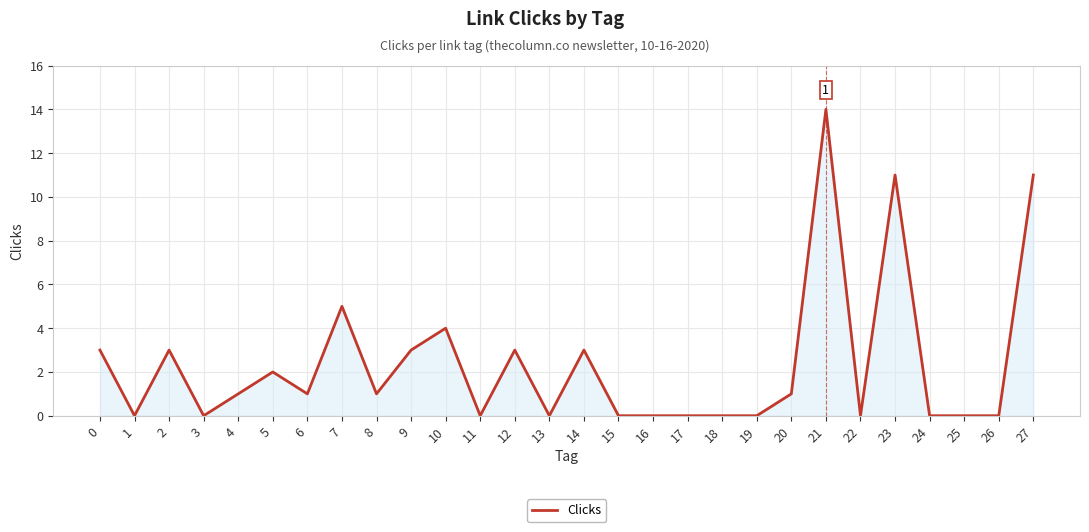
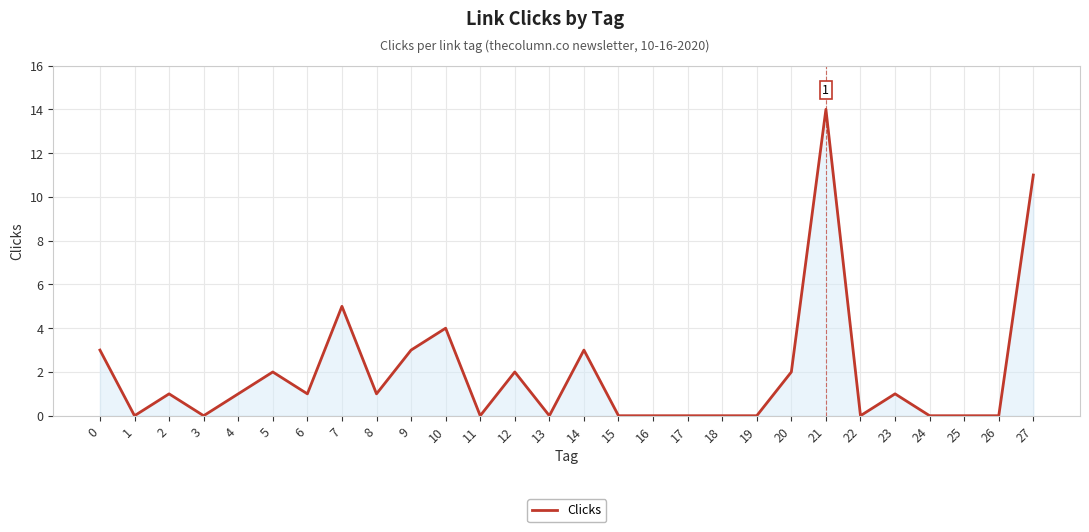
  {
    "0": 3,
    "1": 0,
-   "2": 3,
+   "2": 1,
    "3": 0,
    "4": 1,
    "5": 2,
    "6": 1,
    "7": 5,
    "8": 1,
    "9": 3,
    "10": 4,
    "11": 0,
-   "12": 3,
+   "12": 2,
    "13": 0,
    "14": 3,
    "15": 0,
    "16": 0,
    "17": 0,
    "18": 0,
    "19": 0,
-   "20": 1,
+   "20": 2,
    "22": 0,
-   "23": 11,
+   "23": 1,
    "24": 0,
    "25": 0,
    "26": 0,
    "27": 11
  }
